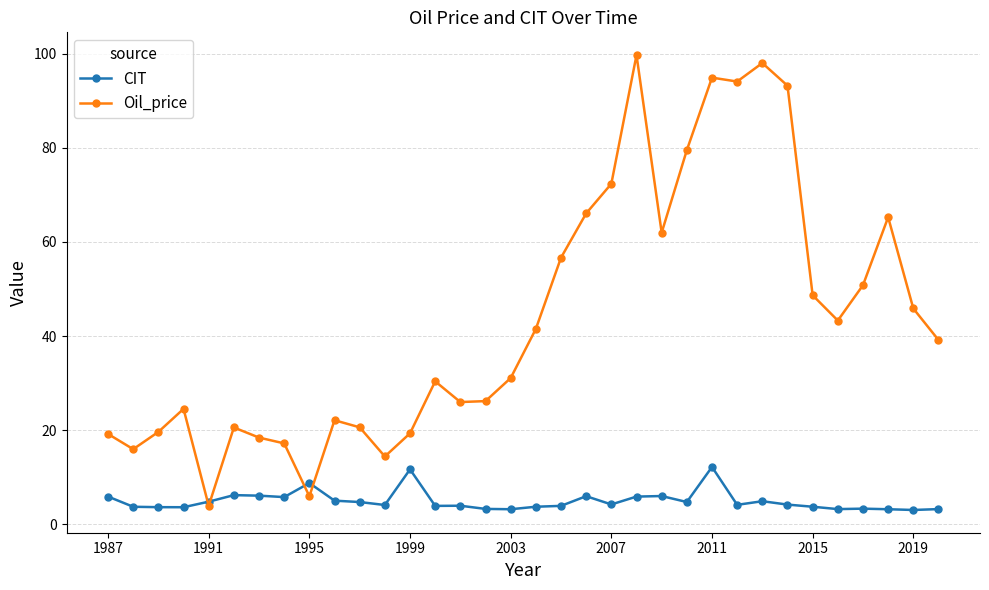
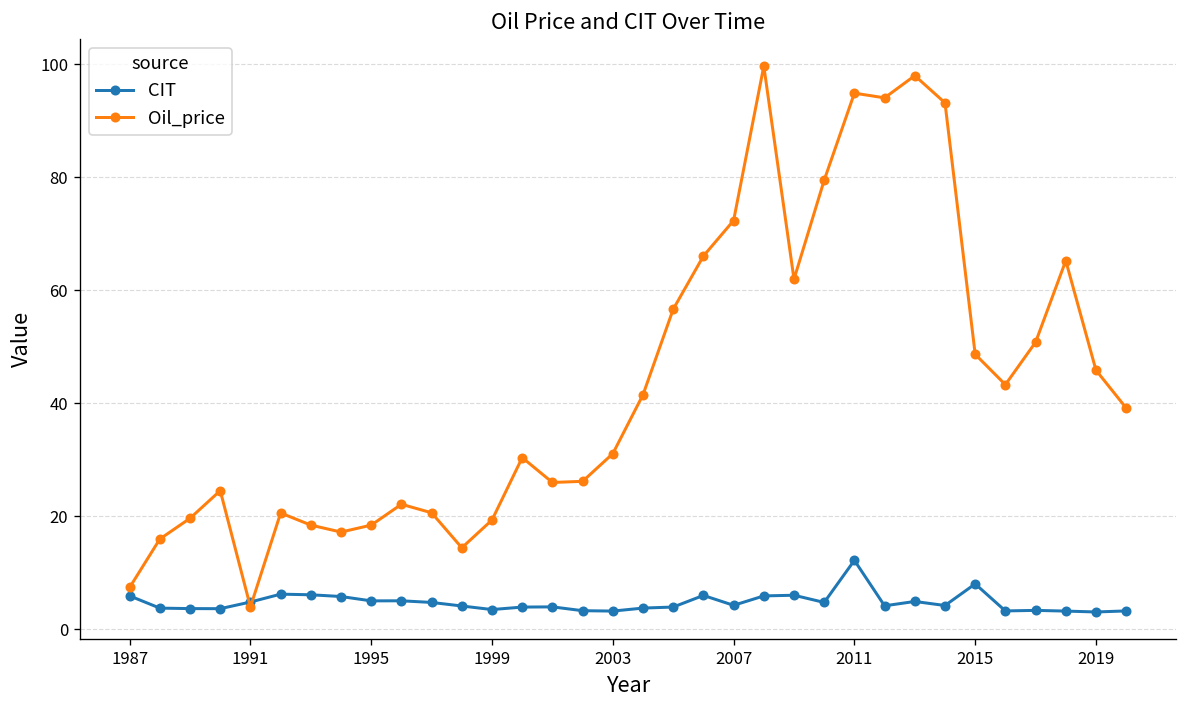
  {
    "CIT": {
      "1987": 6,
      "1991": 5,
-     "1995": 9,
-     "1999": 12,
+     "1995": 5,
+     "1999": 3,
      "2003": 3,
      "2007": 4,
      "2011": 12,
-     "2015": 4,
+     "2015": 8,
      "2019": 3
    },
    "Oil_price": {
-     "1987": 19,
+     "1987": 7,
      "1991": 4,
-     "1995": 6,
+     "1995": 18,
      "1999": 19,
      "2003": 31,
      "2007": 72,
      "2011": 95,
      "2015": 49,
      "2019": 46
    }
  }
